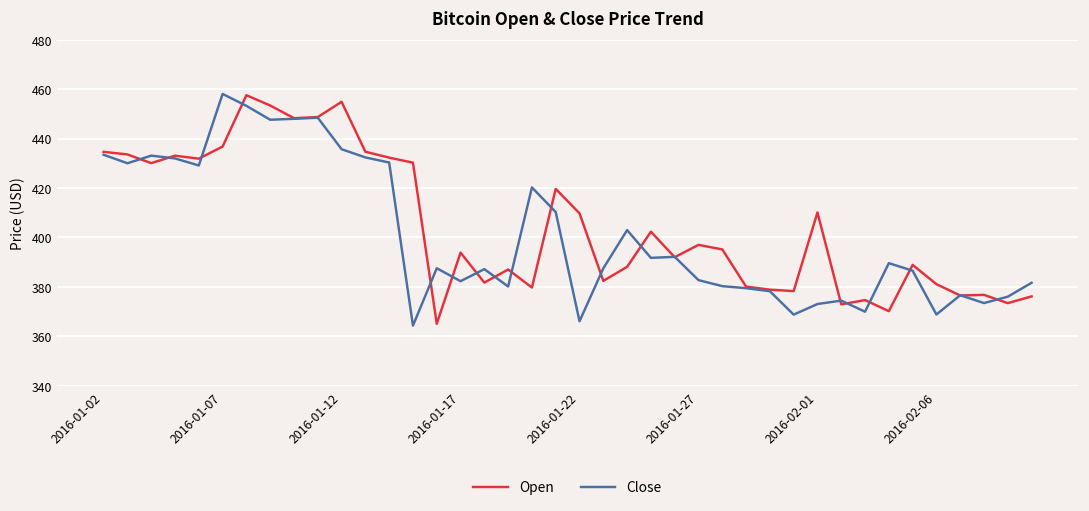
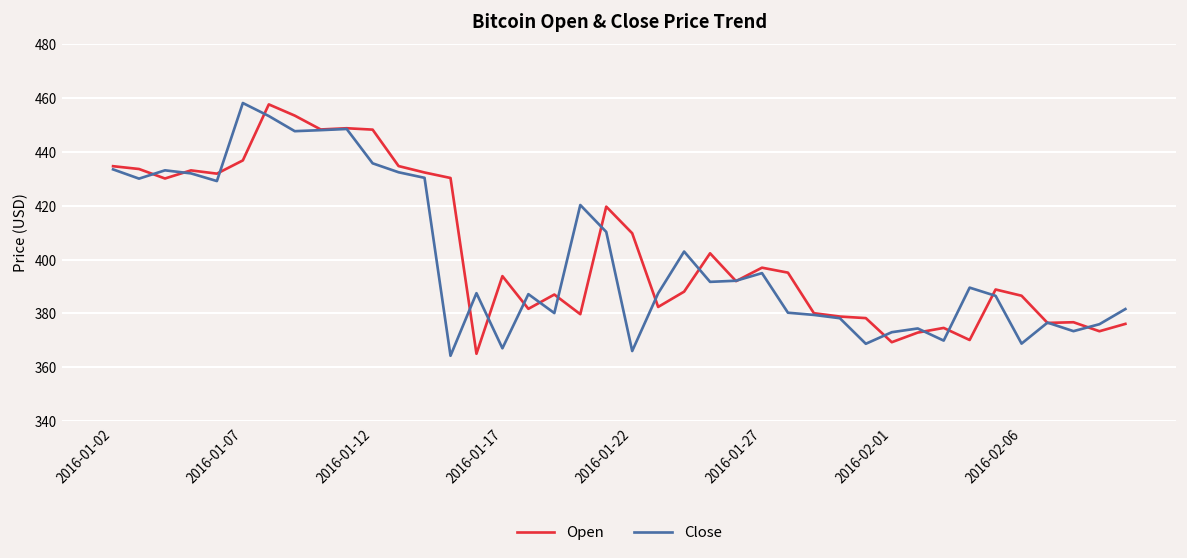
  {
    "Open": {
      "2016-01-02": 435,
      "2016-01-07": 437,
-     "2016-01-12": 455,
+     "2016-01-12": 448,
      "2016-01-17": 394,
      "2016-01-22": 410,
      "2016-01-27": 397,
-     "2016-02-01": 410,
-     "2016-02-06": 381
+     "2016-02-01": 369,
+     "2016-02-06": 387
    },
    "Close": {
      "2016-01-02": 433,
      "2016-01-07": 458,
      "2016-01-12": 436,
-     "2016-01-17": 382,
+     "2016-01-17": 367,
      "2016-01-22": 366,
-     "2016-01-27": 383,
+     "2016-01-27": 395,
      "2016-02-01": 373,
      "2016-02-06": 369
    }
  }
